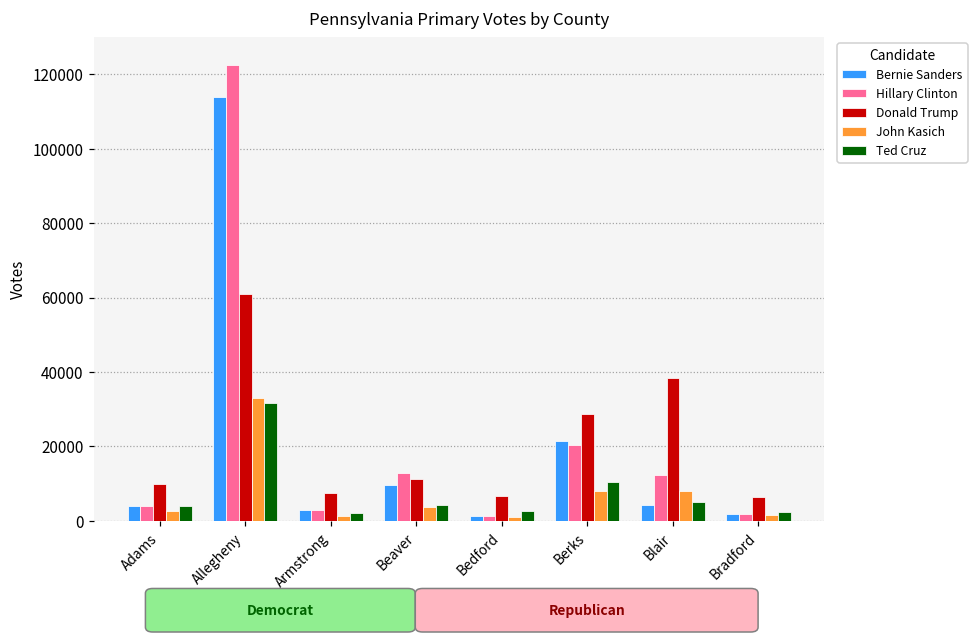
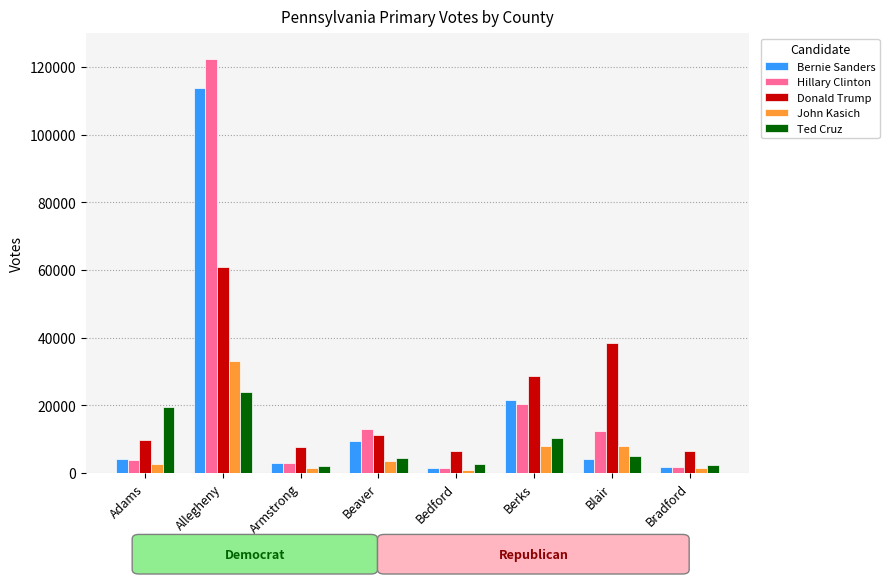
  {
    "Bernie Sanders": {
      "Adams": 4000,
      "Allegheny": 114000,
      "Armstrong": 3000,
      "Beaver": 10000,
      "Bedford": 1000,
      "Berks": 22000,
      "Blair": 4000,
      "Bradford": 2000
    },
    "Hillary Clinton": {
      "Adams": 4000,
      "Allegheny": 122000,
      "Armstrong": 3000,
      "Beaver": 13000,
      "Bedford": 1000,
      "Berks": 20000,
      "Blair": 12000,
      "Bradford": 2000
    },
    "Donald Trump": {
      "Adams": 10000,
      "Allegheny": 61000,
      "Armstrong": 8000,
      "Beaver": 11000,
      "Bedford": 7000,
      "Berks": 29000,
      "Blair": 38000,
      "Bradford": 7000
    },
    "John Kasich": {
      "Adams": 3000,
      "Allegheny": 33000,
      "Armstrong": 1000,
      "Beaver": 4000,
      "Bedford": 1000,
      "Berks": 8000,
      "Blair": 8000,
      "Bradford": 2000
    },
    "Ted Cruz": {
-     "Adams": 4000,
-     "Allegheny": 32000,
+     "Adams": 19000,
+     "Allegheny": 24000,
      "Armstrong": 2000,
      "Beaver": 4000,
      "Bedford": 3000,
      "Berks": 10000,
      "Blair": 5000,
      "Bradford": 2000
    }
  }
